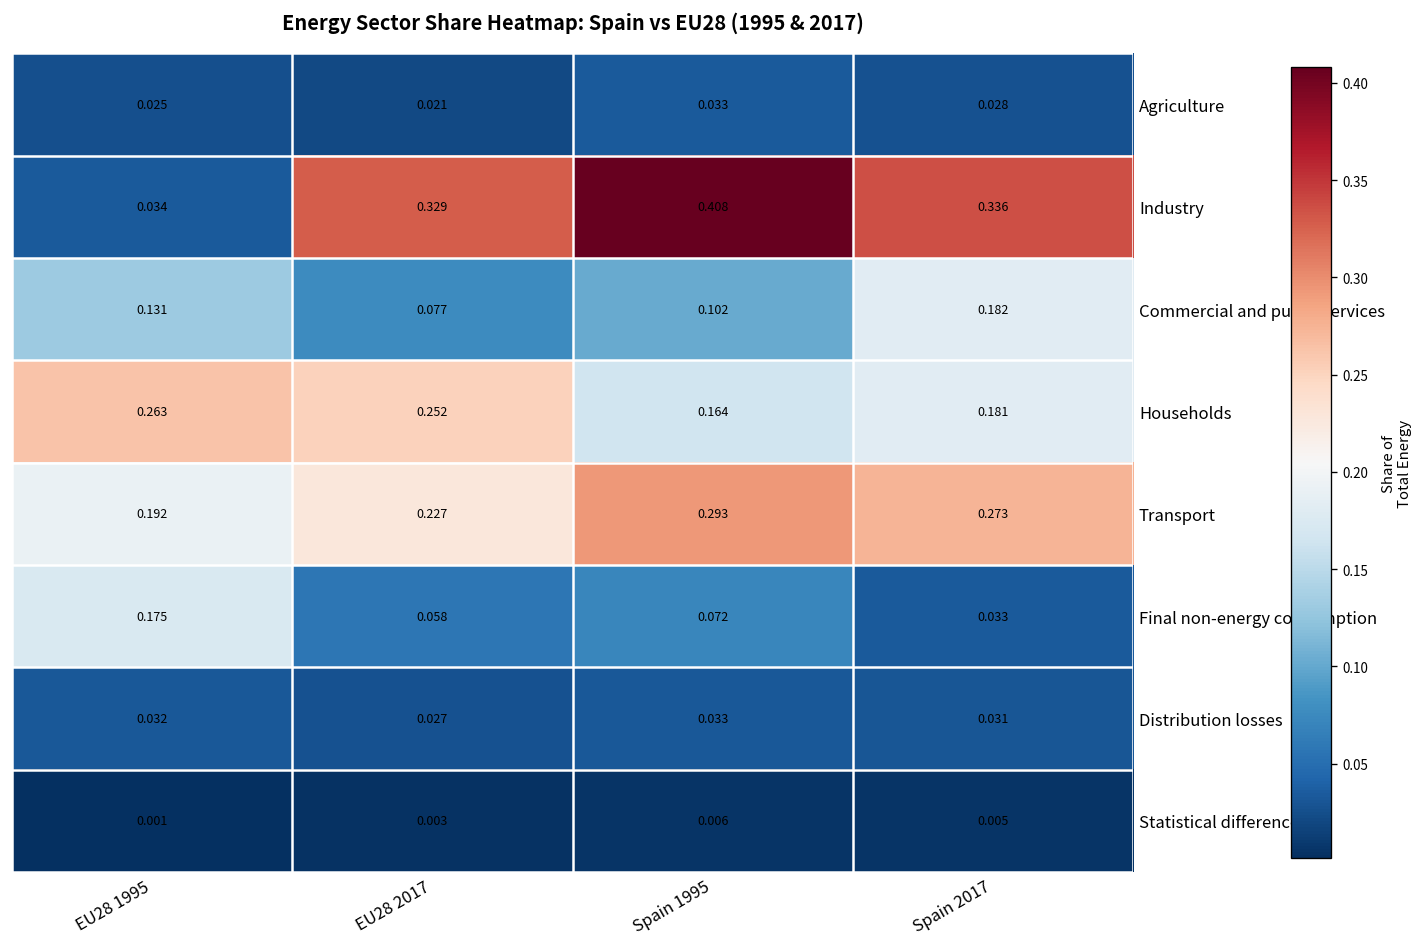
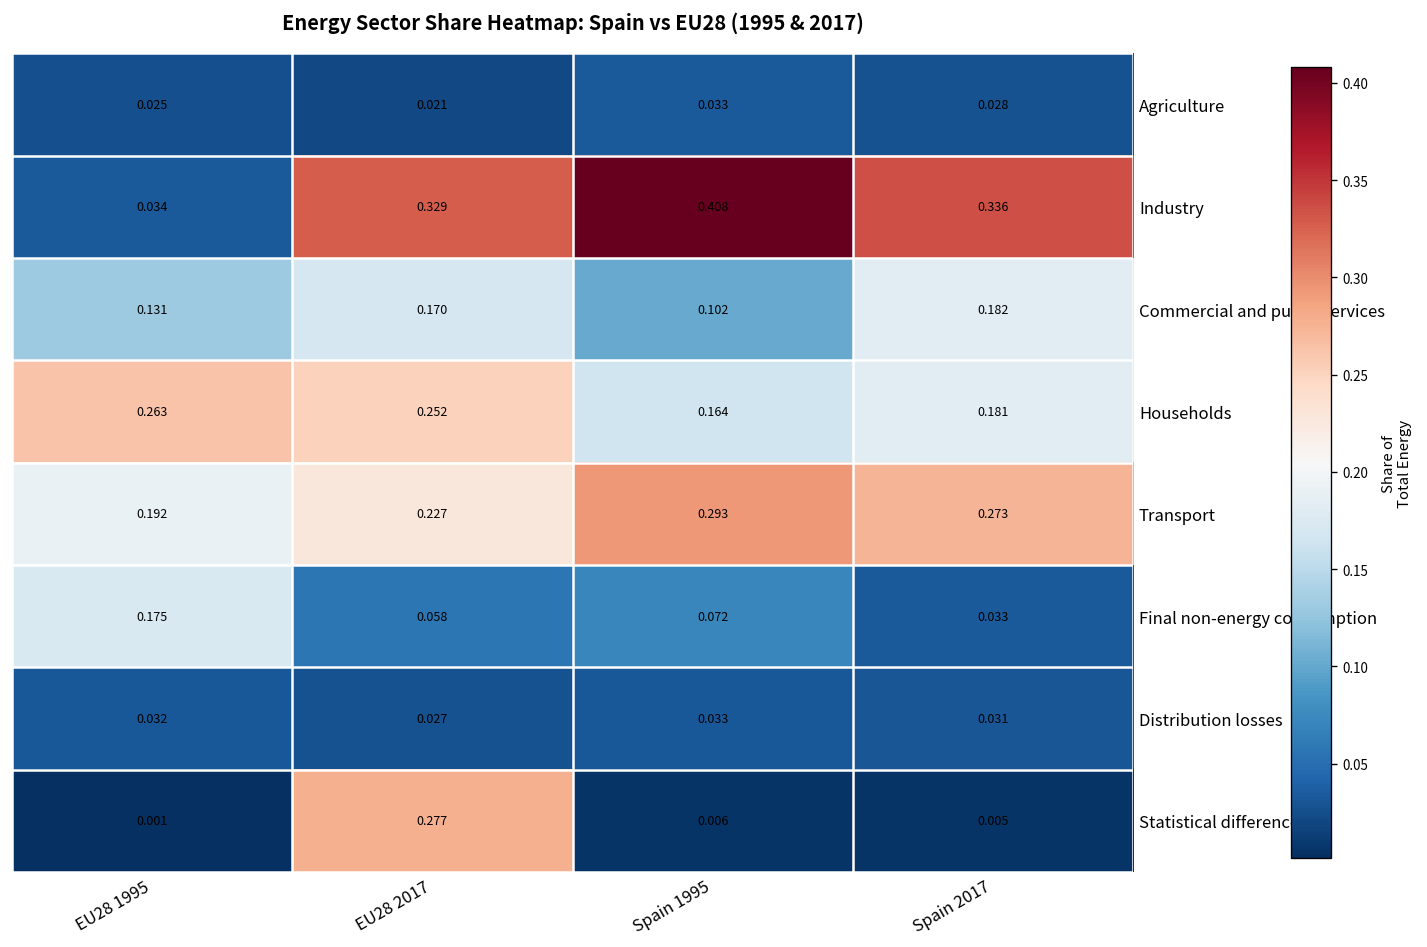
  {
    "Agriculture": {
      "EU28 1995": 0.025,
      "EU28 2017": 0.021,
      "Spain 1995": 0.033,
      "Spain 2017": 0.028
    },
    "Industry": {
      "EU28 1995": 0.034,
      "EU28 2017": 0.329,
      "Spain 1995": 0.408,
      "Spain 2017": 0.336
    },
    "Commercial and public services": {
      "EU28 1995": 0.131,
-     "EU28 2017": 0.077,
+     "EU28 2017": 0.170,
      "Spain 1995": 0.102,
      "Spain 2017": 0.182
    },
    "Households": {
      "EU28 1995": 0.263,
      "EU28 2017": 0.252,
      "Spain 1995": 0.164,
      "Spain 2017": 0.181
    },
    "Transport": {
      "EU28 1995": 0.192,
      "EU28 2017": 0.227,
      "Spain 1995": 0.293,
      "Spain 2017": 0.273
    },
    "Final non-energy consumption": {
      "EU28 1995": 0.175,
      "EU28 2017": 0.058,
      "Spain 1995": 0.072,
      "Spain 2017": 0.033
    },
    "Distribution losses": {
      "EU28 1995": 0.032,
      "EU28 2017": 0.027,
      "Spain 1995": 0.033,
      "Spain 2017": 0.031
    },
    "Statistical differences": {
      "EU28 1995": 0.001,
-     "EU28 2017": 0.003,
+     "EU28 2017": 0.277,
      "Spain 1995": 0.006,
      "Spain 2017": 0.005
    }
  }
